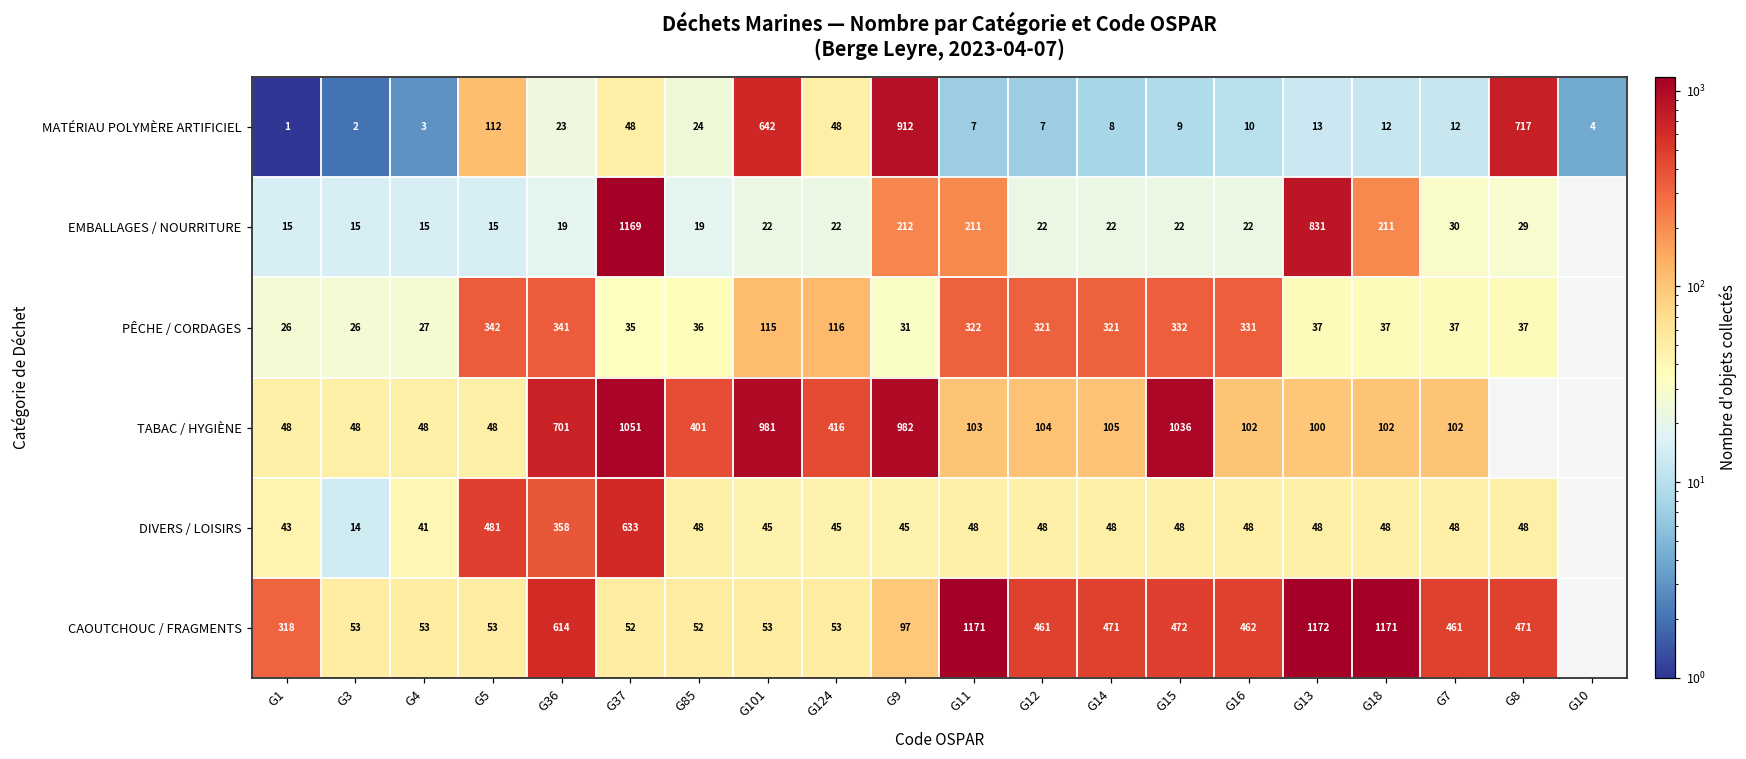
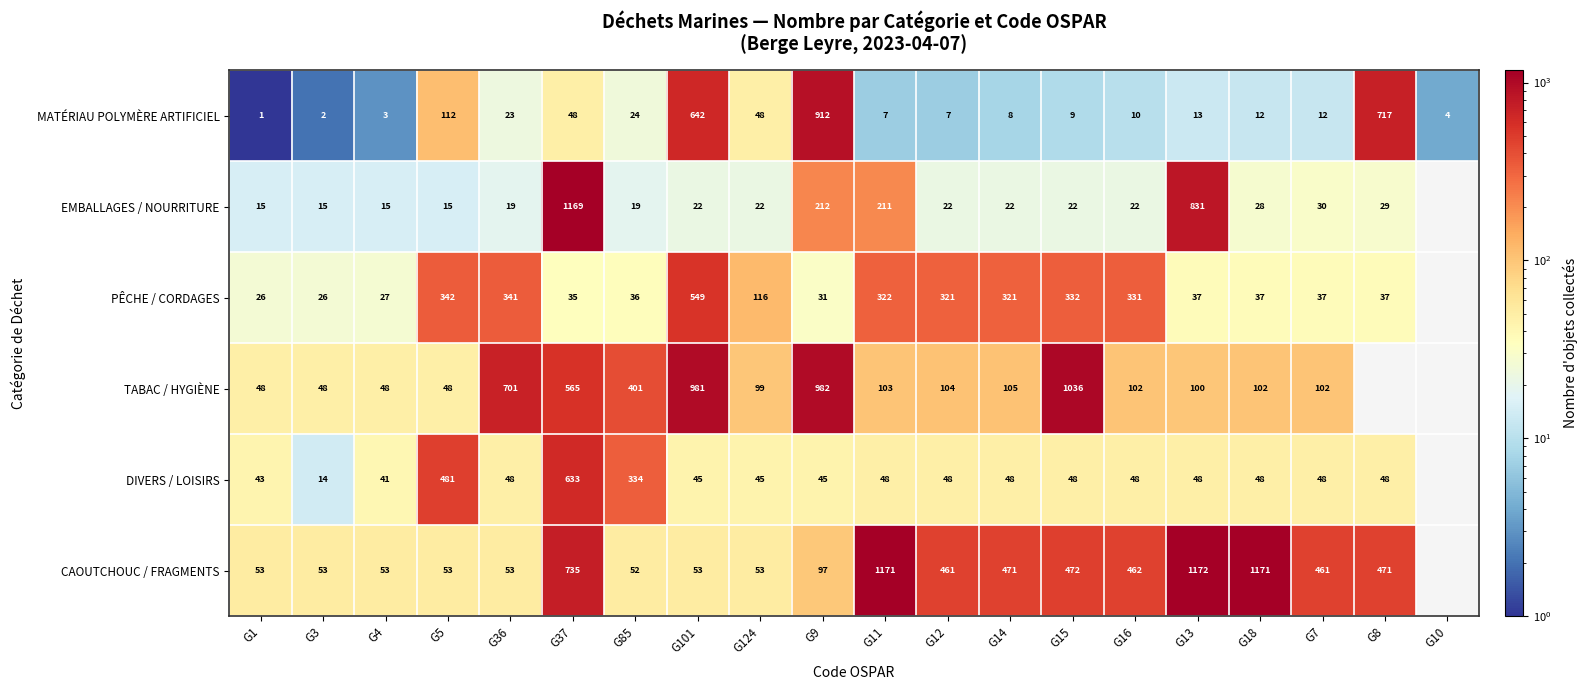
  {
    "MATÉRIAU POLYMÈRE ARTIFICIEL": {
      "G1": 1,
      "G3": 2,
      "G4": 3,
      "G5": 112,
      "G36": 23,
      "G37": 48,
      "G85": 24,
      "G101": 642,
      "G124": 48,
      "G9": 912,
      "G11": 7,
      "G12": 7,
      "G14": 8,
      "G15": 9,
      "G16": 10,
      "G13": 13,
      "G18": 12,
      "G7": 12,
      "G8": 717,
      "G10": 4
    },
    "EMBALLAGES / NOURRITURE": {
      "G1": 15,
      "G3": 15,
      "G4": 15,
      "G5": 15,
      "G36": 19,
      "G37": 1169,
      "G85": 19,
      "G101": 22,
      "G124": 22,
      "G9": 212,
      "G11": 211,
      "G12": 22,
      "G14": 22,
      "G15": 22,
      "G16": 22,
      "G13": 831,
-     "G18": 211,
+     "G18": 28,
      "G7": 30,
      "G8": 29
    },
    "PÊCHE / CORDAGES": {
      "G1": 26,
      "G3": 26,
      "G4": 27,
      "G5": 342,
      "G36": 341,
      "G37": 35,
      "G85": 36,
-     "G101": 115,
+     "G101": 549,
      "G124": 116,
      "G9": 31,
      "G11": 322,
      "G12": 321,
      "G14": 321,
      "G15": 332,
      "G16": 331,
      "G13": 37,
      "G18": 37,
      "G7": 37,
      "G8": 37
    },
    "TABAC / HYGIÈNE": {
      "G1": 48,
      "G3": 48,
      "G4": 48,
      "G5": 48,
      "G36": 701,
-     "G37": 1051,
+     "G37": 565,
      "G85": 401,
      "G101": 981,
-     "G124": 416,
+     "G124": 99,
      "G9": 982,
      "G11": 103,
      "G12": 104,
      "G14": 105,
      "G15": 1036,
      "G16": 102,
      "G13": 100,
      "G18": 102,
      "G7": 102
    },
    "DIVERS / LOISIRS": {
      "G1": 43,
      "G3": 14,
      "G4": 41,
      "G5": 481,
-     "G36": 358,
+     "G36": 48,
      "G37": 633,
-     "G85": 48,
+     "G85": 334,
      "G101": 45,
      "G124": 45,
      "G9": 45,
      "G11": 48,
      "G12": 48,
      "G14": 48,
      "G15": 48,
      "G16": 48,
      "G13": 48,
      "G18": 48,
      "G7": 48,
      "G8": 48
    },
    "CAOUTCHOUC / FRAGMENTS": {
-     "G1": 318,
+     "G1": 53,
      "G3": 53,
      "G4": 53,
      "G5": 53,
-     "G36": 614,
-     "G37": 52,
+     "G36": 53,
+     "G37": 735,
      "G85": 52,
      "G101": 53,
      "G124": 53,
      "G9": 97,
      "G11": 1171,
      "G12": 461,
      "G14": 471,
      "G15": 472,
      "G16": 462,
      "G13": 1172,
      "G18": 1171,
      "G7": 461,
      "G8": 471
    }
  }
